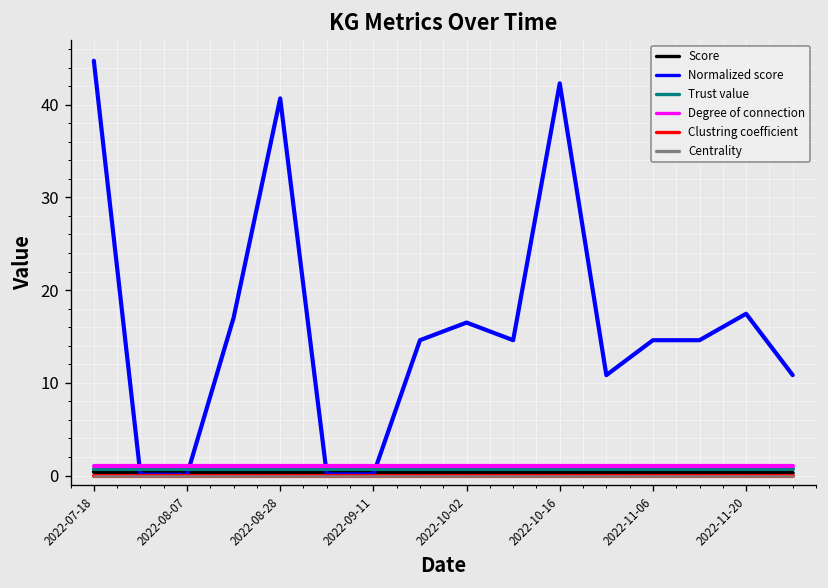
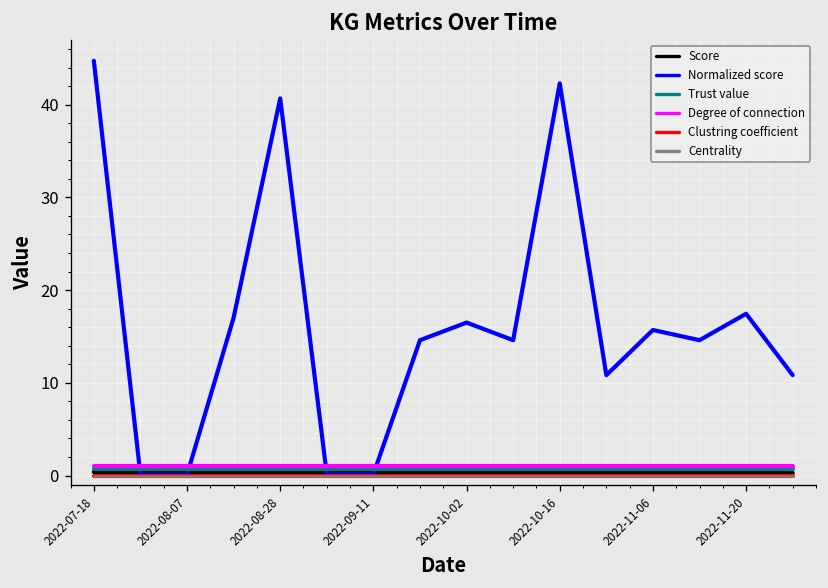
  {
    "Score": {
      "2022-07-18": 0,
      "2022-08-28": 0,
      "2022-10-02": 0,
      "2022-10-16": 0,
      "2022-11-06": 0
    },
    "Normalized score": {
      "2022-07-18": 45,
      "2022-08-28": 41,
      "2022-10-02": 17,
      "2022-10-16": 42,
-     "2022-11-06": 15,
+     "2022-11-06": 16,
      "2022-11-20": 17
    },
    "Centrality": {
      "2022-07-18": 0,
      "2022-08-28": 0,
      "2022-10-02": 0,
      "2022-10-16": 0,
      "2022-11-06": 0
    }
  }
